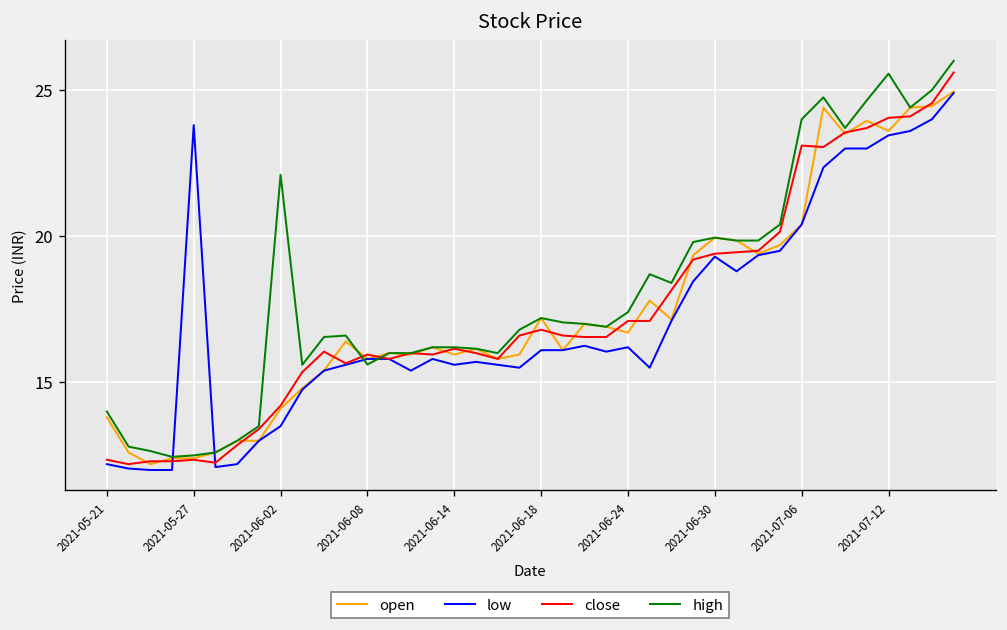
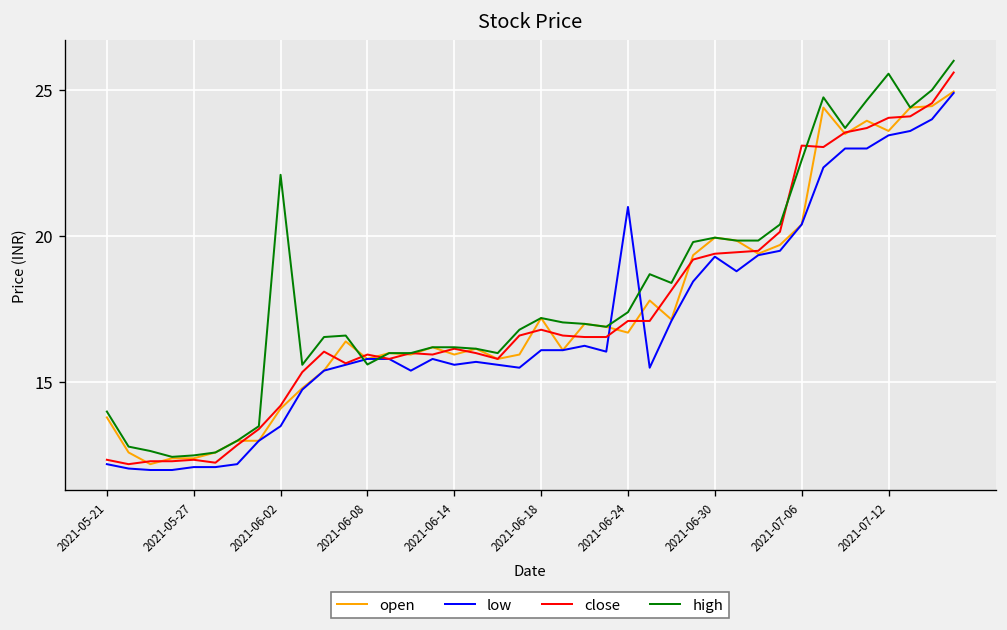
  {
    "open": {
      "2021-05-21": 13.8,
      "2021-06-14": 16.0,
      "2021-06-24": 16.7,
      "2021-07-12": 23.6
    },
    "low": {
      "2021-05-21": 12.2,
-     "2021-05-27": 23.8,
+     "2021-05-27": 12.1,
      "2021-06-02": 13.5,
      "2021-06-14": 15.6,
      "2021-06-18": 16.1,
-     "2021-06-24": 16.2,
+     "2021-06-24": 21.0,
      "2021-07-12": 23.5
    },
    "close": {
      "2021-05-21": 12.4,
      "2021-06-08": 16.0,
      "2021-06-18": 16.8,
      "2021-06-24": 17.1,
      "2021-07-06": 23.1,
      "2021-07-12": 24.1
    },
    "high": {
      "2021-05-21": 14.0,
      "2021-06-02": 22.1,
      "2021-06-08": 15.6,
      "2021-06-24": 17.4,
-     "2021-07-06": 24.0,
+     "2021-07-06": 22.6,
      "2021-07-12": 25.6
    }
  }
